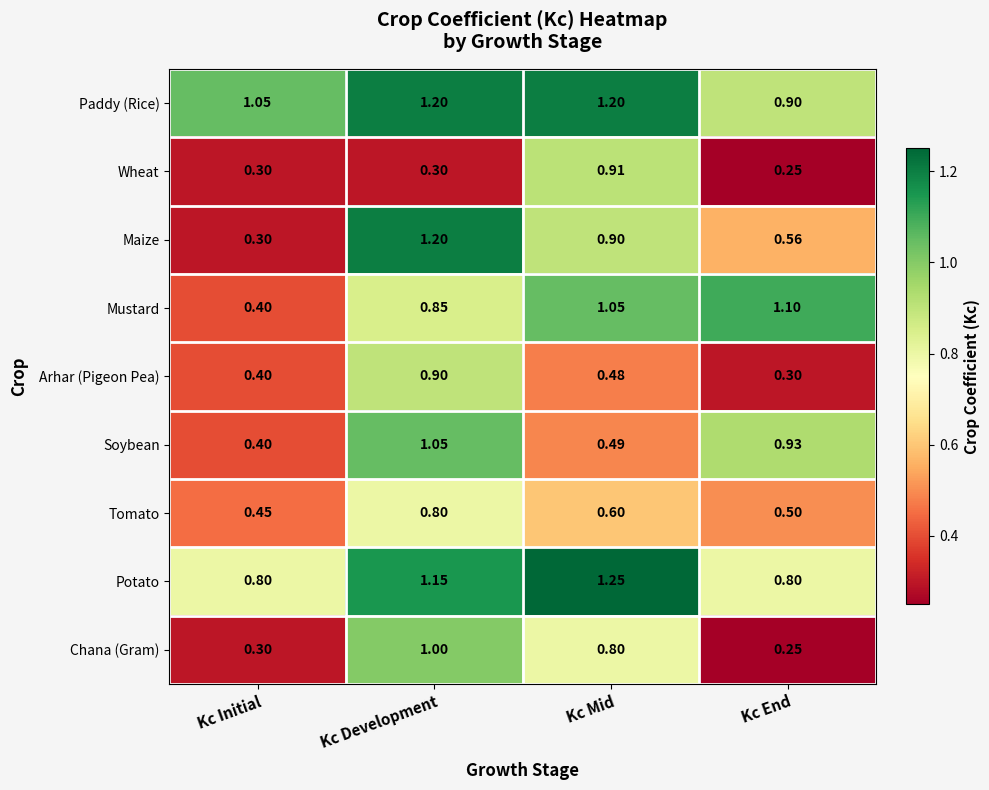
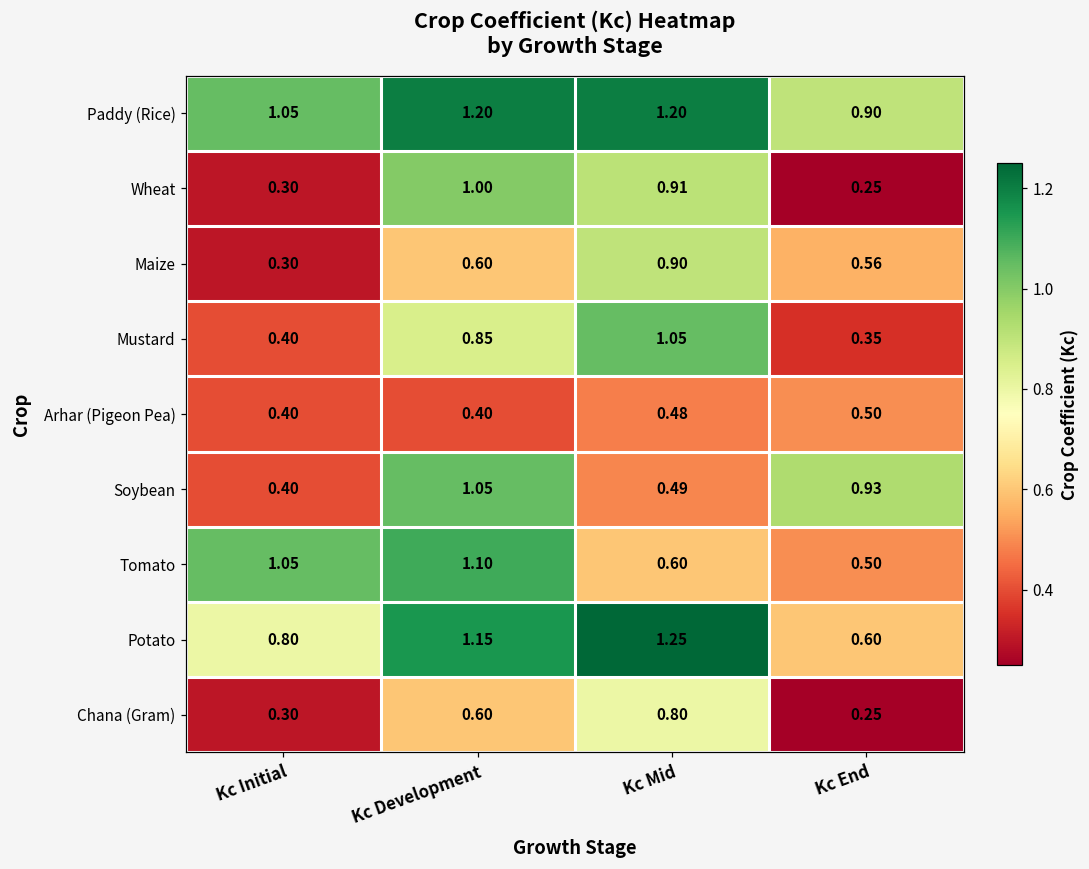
  {
    "Paddy (Rice)": {
      "Kc Initial": 1.05,
      "Kc Development": 1.20,
      "Kc Mid": 1.20,
      "Kc End": 0.90
    },
    "Wheat": {
      "Kc Initial": 0.30,
-     "Kc Development": 0.30,
+     "Kc Development": 1.00,
      "Kc Mid": 0.91,
      "Kc End": 0.25
    },
    "Maize": {
      "Kc Initial": 0.30,
-     "Kc Development": 1.20,
+     "Kc Development": 0.60,
      "Kc Mid": 0.90,
      "Kc End": 0.56
    },
    "Mustard": {
      "Kc Initial": 0.40,
      "Kc Development": 0.85,
      "Kc Mid": 1.05,
-     "Kc End": 1.10
+     "Kc End": 0.35
    },
    "Arhar (Pigeon Pea)": {
      "Kc Initial": 0.40,
-     "Kc Development": 0.90,
+     "Kc Development": 0.40,
      "Kc Mid": 0.48,
-     "Kc End": 0.30
+     "Kc End": 0.50
    },
    "Soybean": {
      "Kc Initial": 0.40,
      "Kc Development": 1.05,
      "Kc Mid": 0.49,
      "Kc End": 0.93
    },
    "Tomato": {
-     "Kc Initial": 0.45,
-     "Kc Development": 0.80,
+     "Kc Initial": 1.05,
+     "Kc Development": 1.10,
      "Kc Mid": 0.60,
      "Kc End": 0.50
    },
    "Potato": {
      "Kc Initial": 0.80,
      "Kc Development": 1.15,
      "Kc Mid": 1.25,
-     "Kc End": 0.80
+     "Kc End": 0.60
    },
    "Chana (Gram)": {
      "Kc Initial": 0.30,
-     "Kc Development": 1.00,
+     "Kc Development": 0.60,
      "Kc Mid": 0.80,
      "Kc End": 0.25
    }
  }
